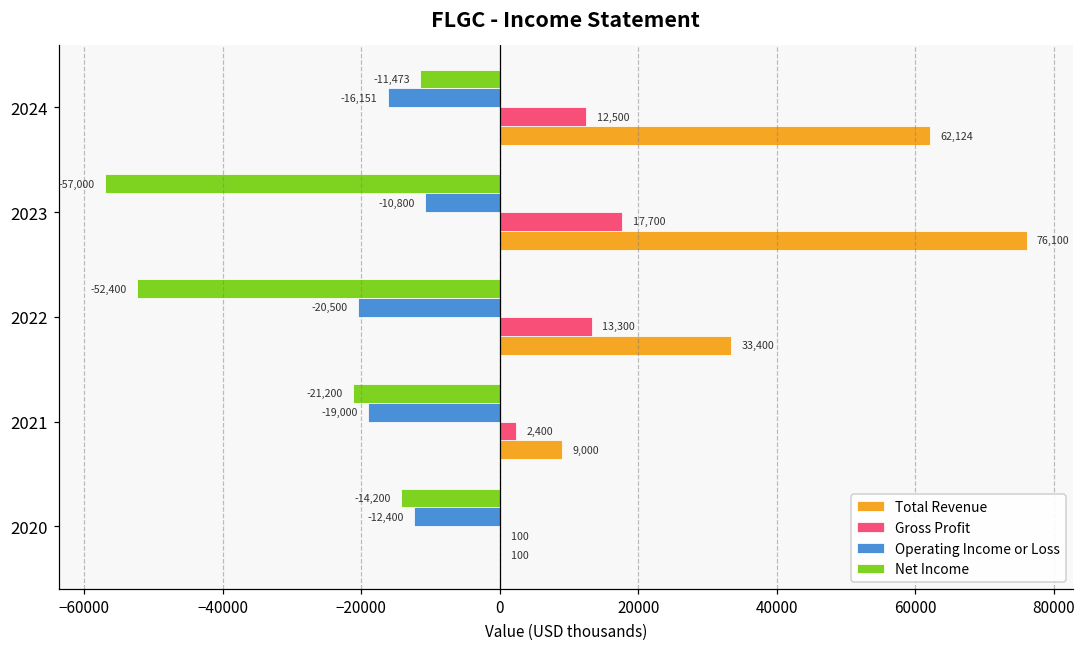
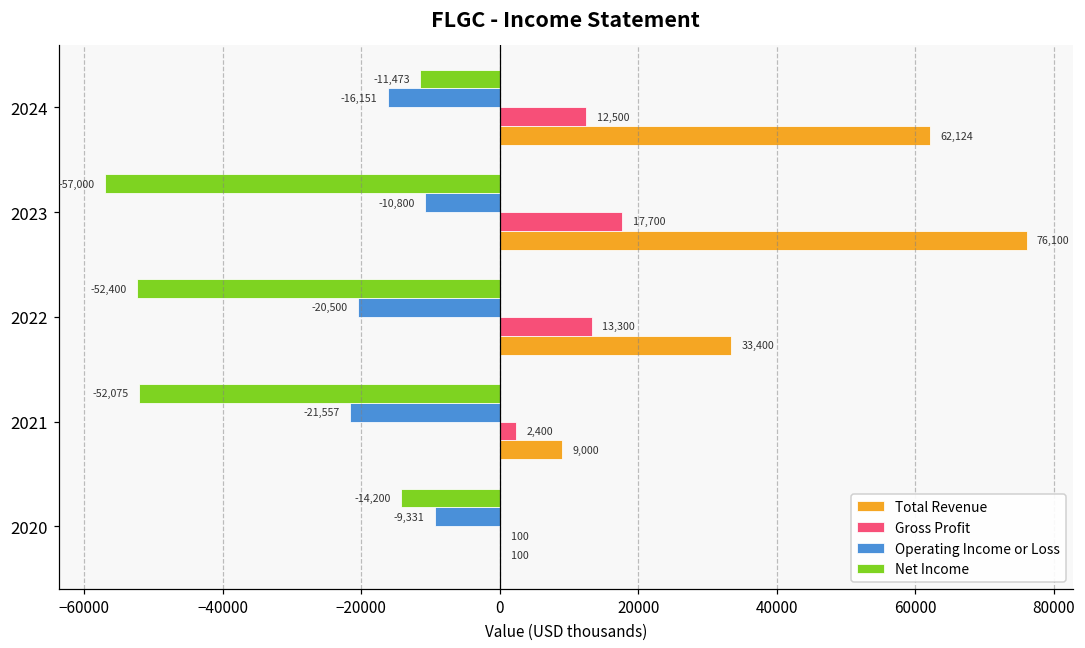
  {
    "Total Revenue": {
      "2024": "62,124",
      "2023": "76,100",
      "2022": "33,400",
      "2021": "9,000",
      "2020": "100"
    },
    "Gross Profit": {
      "2024": "12,500",
      "2023": "17,700",
      "2022": "13,300",
      "2021": "2,400",
      "2020": "100"
    },
    "Operating Income or Loss": {
      "2024": "-16,151",
      "2023": "-10,800",
      "2022": "-20,500",
-     "2021": "-19,000",
-     "2020": "-12,400"
+     "2021": "-21,557",
+     "2020": "-9,331"
    },
    "Net Income": {
      "2024": "-11,473",
      "2023": "-57,000",
      "2022": "-52,400",
-     "2021": "-21,200",
+     "2021": "-52,075",
      "2020": "-14,200"
    }
  }
